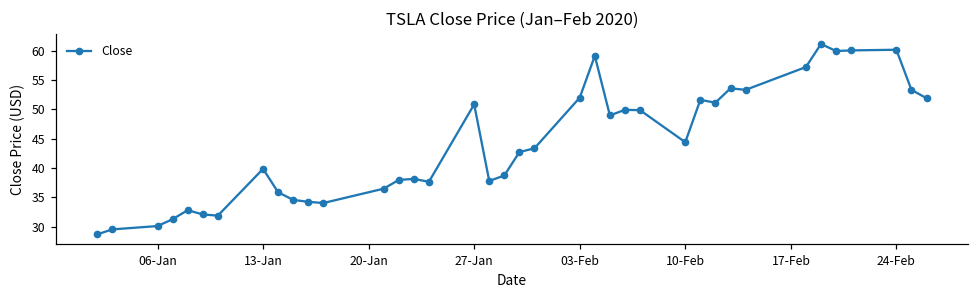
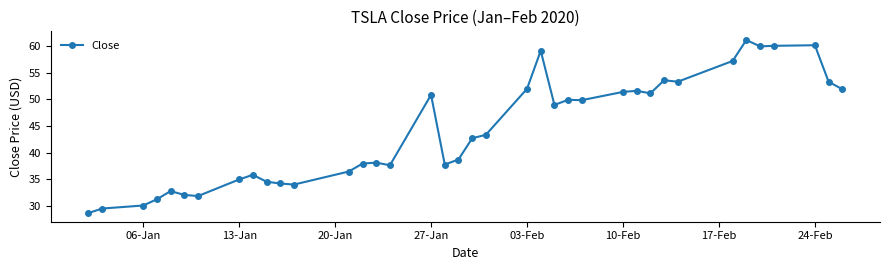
  {
    "06-Jan": 30,
-   "13-Jan": 40,
+   "13-Jan": 35,
    "27-Jan": 51,
    "03-Feb": 52,
-   "10-Feb": 44,
+   "10-Feb": 51,
    "24-Feb": 60
  }
